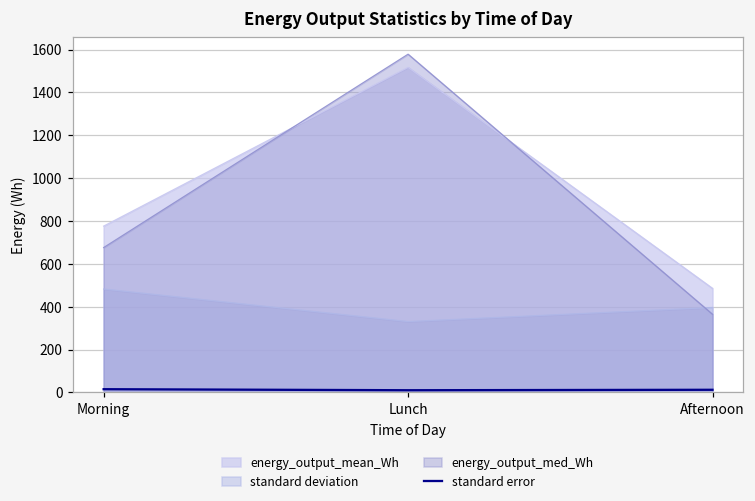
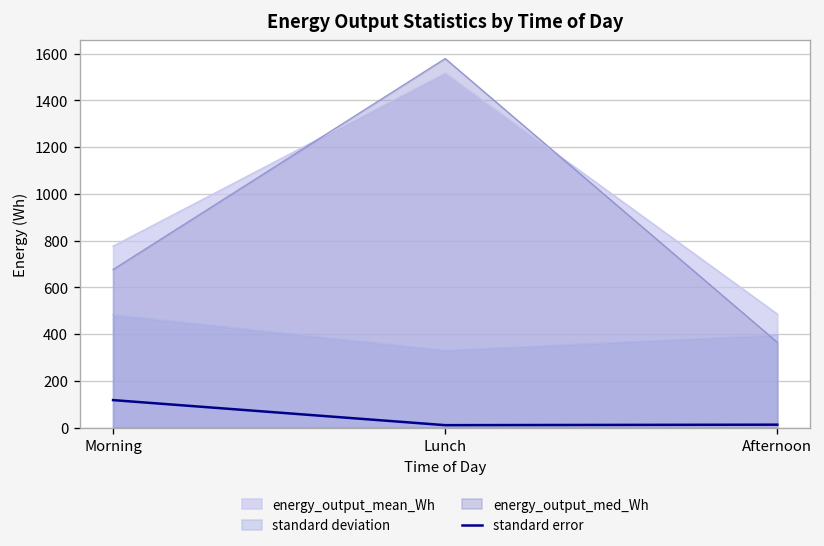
  {
    "standard error": {
-     "Morning": 20,
+     "Morning": 120,
      "Lunch": 10,
      "Afternoon": 10
    }
  }
